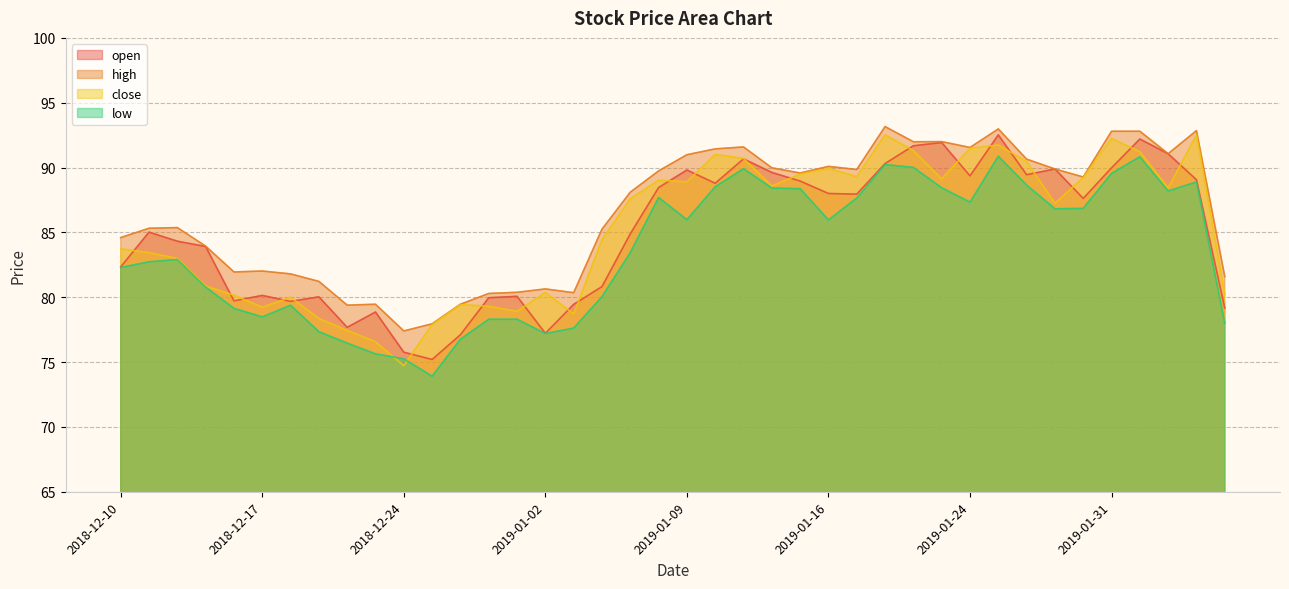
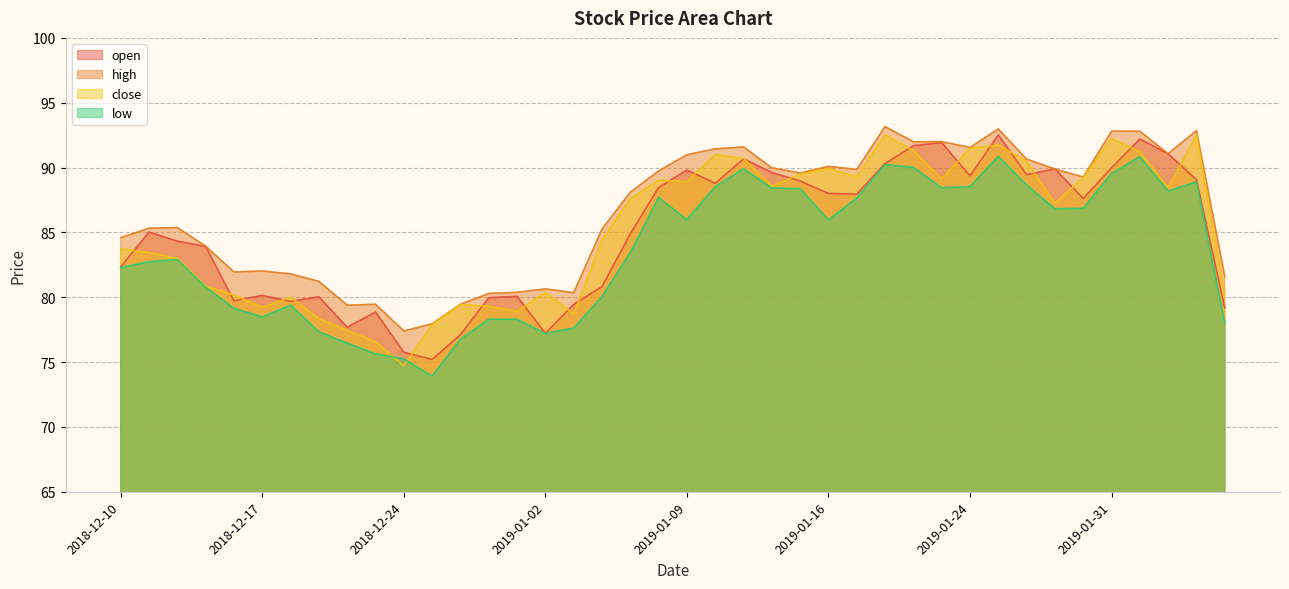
  {
    "low": {
      "2018-12-17": 78.5,
      "2018-12-24": 75.3,
      "2019-01-09": 86.0,
      "2019-01-16": 86.0,
-     "2019-01-24": 87.3,
+     "2019-01-24": 88.5,
      "2019-01-31": 89.6
    }
  }
